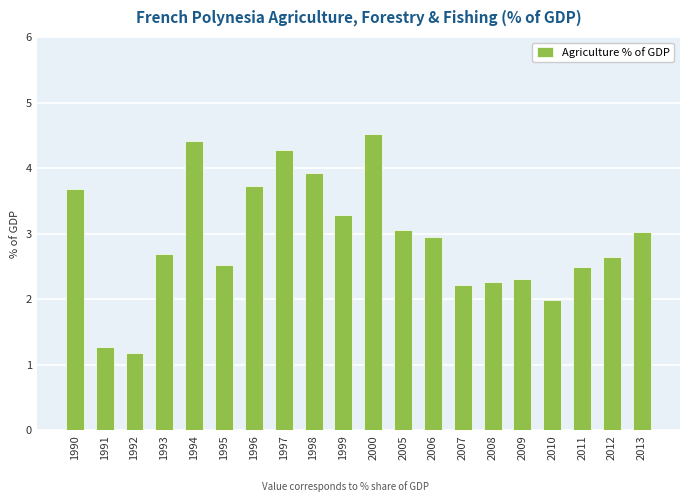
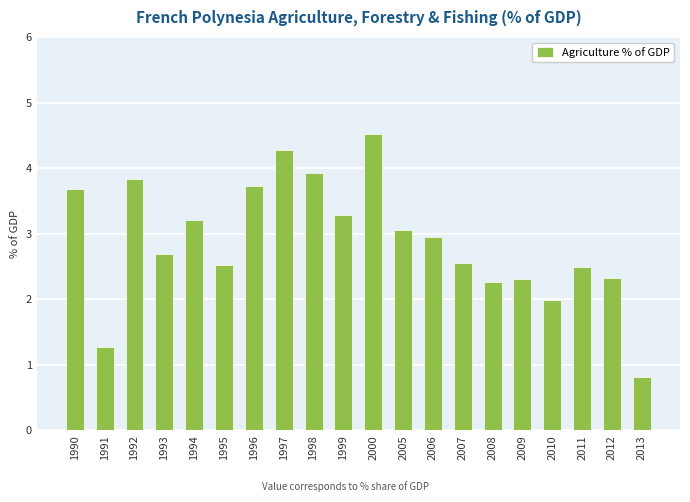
  {
    "1990": 3.7,
    "1991": 1.3,
-   "1992": 1.2,
+   "1992": 3.8,
    "1993": 2.7,
-   "1994": 4.4,
+   "1994": 3.2,
    "1995": 2.5,
    "1996": 3.7,
    "1997": 4.3,
    "1998": 3.9,
    "1999": 3.3,
    "2000": 4.5,
    "2005": 3.1,
    "2006": 2.9,
-   "2007": 2.2,
+   "2007": 2.6,
    "2008": 2.3,
    "2009": 2.3,
    "2010": 2.0,
    "2011": 2.5,
-   "2012": 2.6,
-   "2013": 3.0
+   "2012": 2.3,
+   "2013": 0.8
  }
